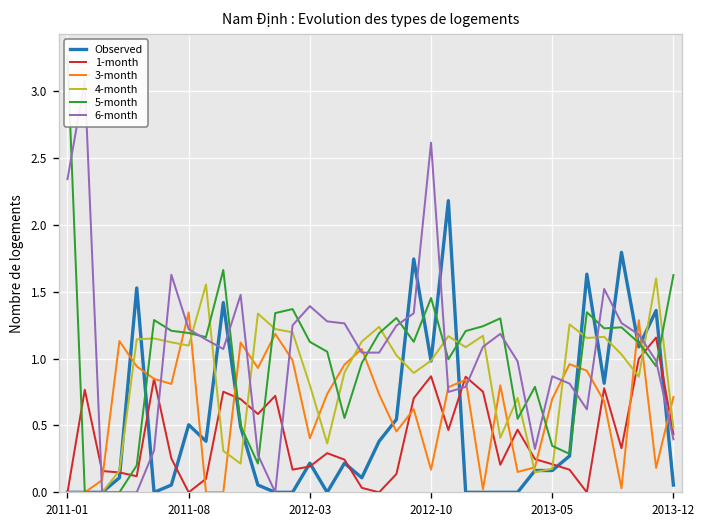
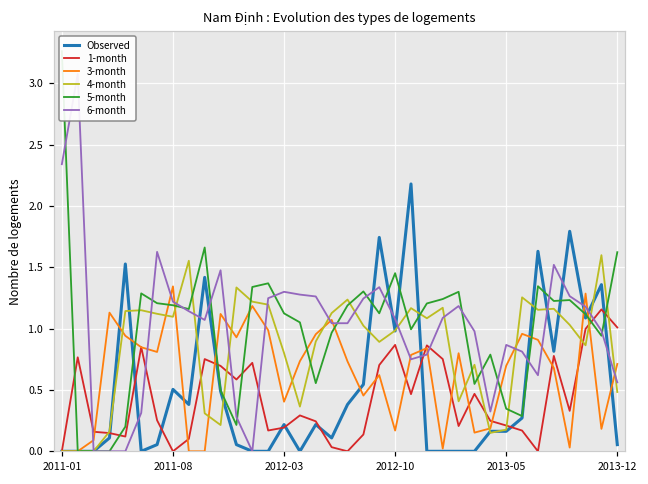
  {
    "Observed": {
      "2011-08": 0.50,
      "2012-03": 0.22,
      "2013-12": 0.05
    },
    "1-month": {
      "2011-08": 0.00,
      "2012-03": 0.19,
      "2012-10": 0.87,
      "2013-05": 0.21,
-     "2013-12": 0.43
+     "2013-12": 1.01
    },
    "3-month": {
      "2011-08": 1.34,
      "2012-03": 0.40,
      "2012-10": 0.17,
      "2013-05": 0.70,
      "2013-12": 0.71
    },
    "4-month": {
      "2011-08": 1.10,
      "2012-03": 0.80,
      "2013-12": 0.48
    },
    "5-month": {
      "2011-08": 1.19,
      "2012-03": 1.12,
      "2012-10": 1.45,
      "2013-05": 0.35,
      "2013-12": 1.62
    },
    "6-month": {
      "2011-01": 2.34,
      "2011-08": 1.22,
-     "2012-03": 1.39,
-     "2012-10": 2.61,
+     "2012-03": 1.30,
+     "2012-10": 1.08,
      "2013-05": 0.87,
-     "2013-12": 0.40
+     "2013-12": 0.56
    }
  }
